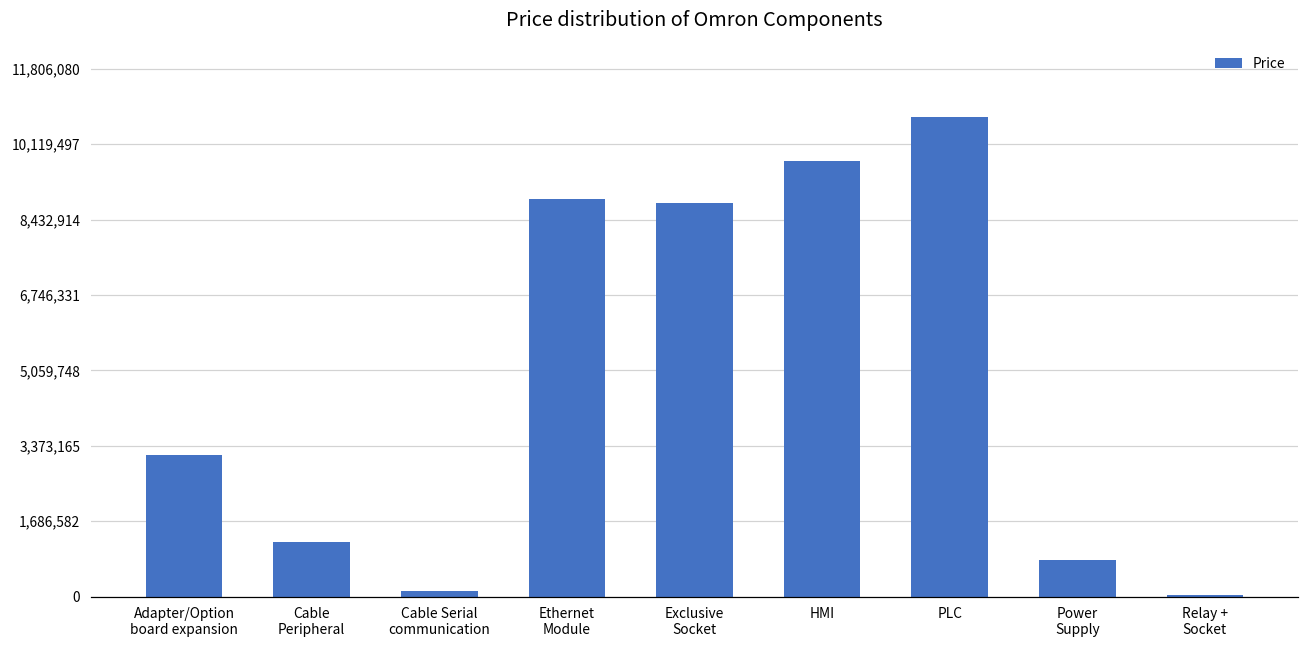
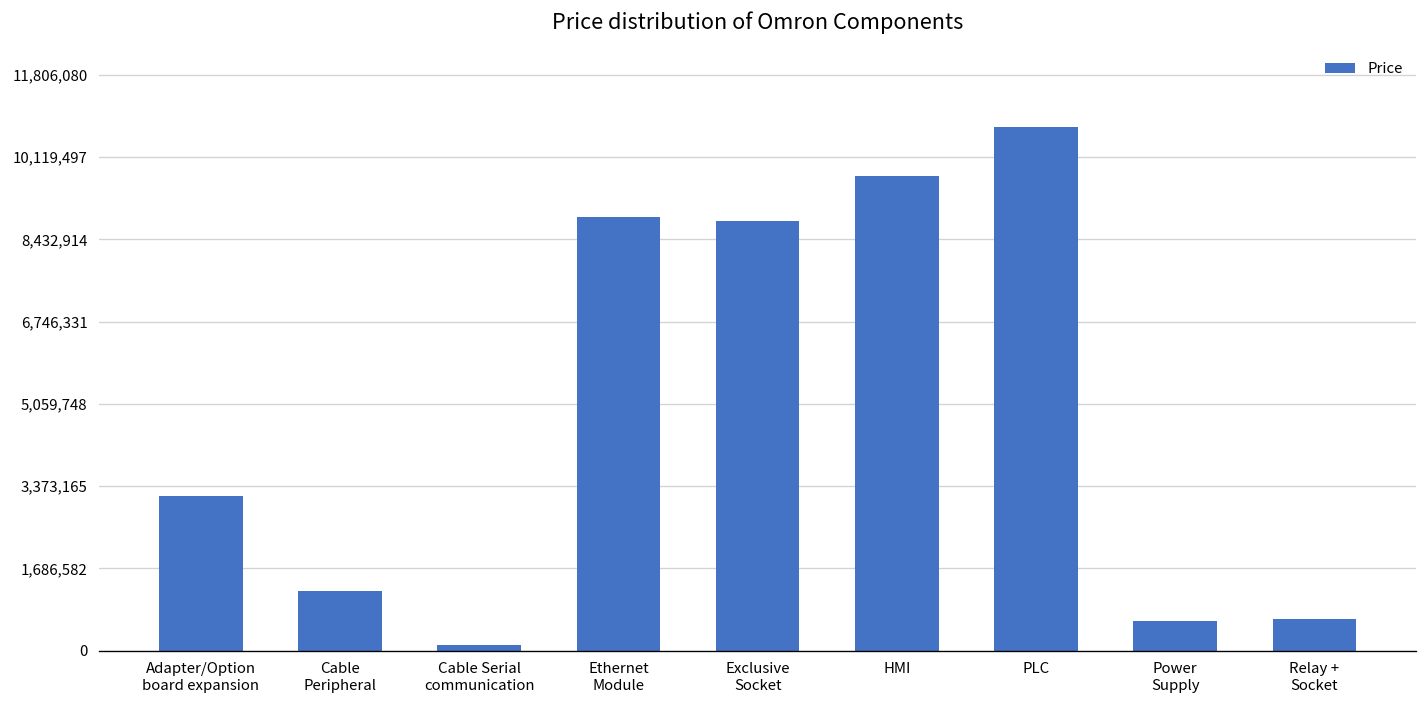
  {
    "Adapter/Option board expansion": "3,200,000",
    "Cable Peripheral": "1,200,000",
    "Cable Serial communication": "100,000",
    "Ethernet Module": "8,900,000",
    "Exclusive Socket": "8,800,000",
    "HMI": "9,700,000",
    "PLC": "10,700,000",
-   "Power Supply": "800,000",
-   "Relay + Socket": "0"
+   "Power Supply": "600,000",
+   "Relay + Socket": "700,000"
  }
